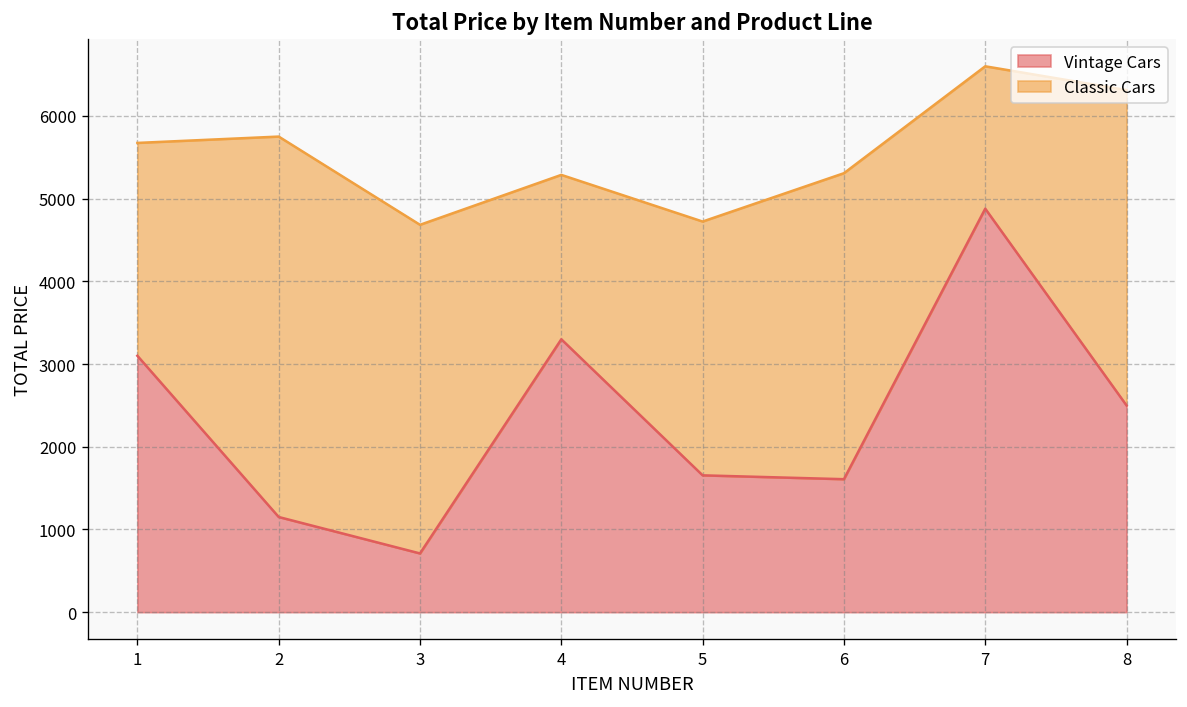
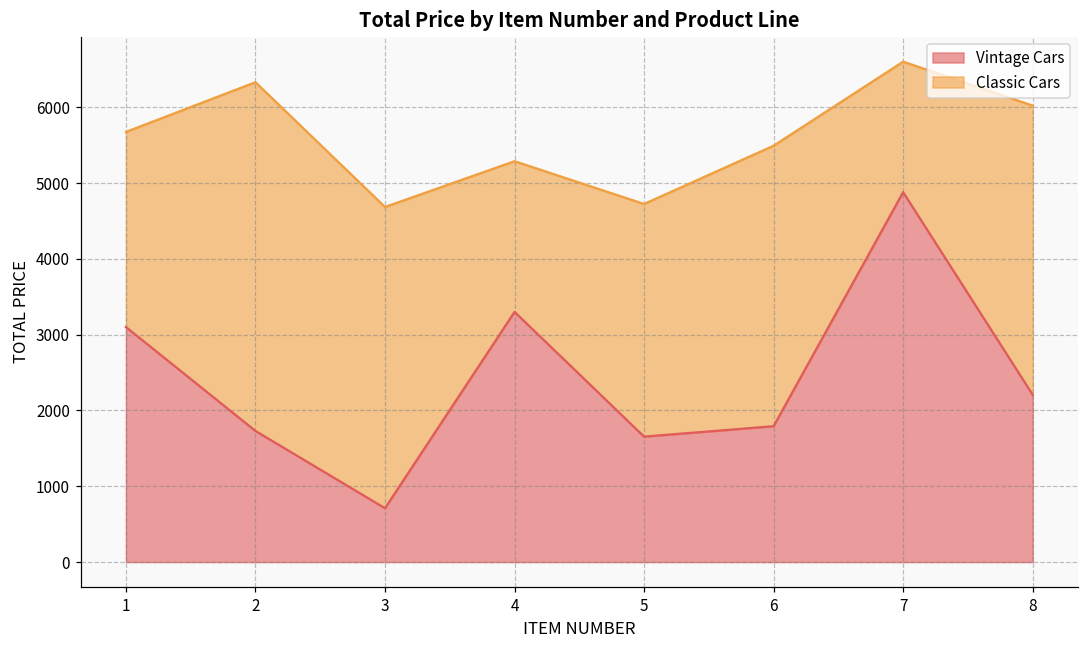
  {
    "Vintage Cars": {
      "1": 3100,
-     "2": 1200,
+     "2": 1700,
      "3": 700,
      "4": 3300,
      "5": 1700,
-     "6": 1600,
+     "6": 1800,
      "7": 4900,
-     "8": 2500
+     "8": 2200
    },
    "Classic Cars": {
      "1": 2600,
      "2": 4600,
      "3": 4000,
      "4": 2000,
      "5": 3100,
      "6": 3700,
      "7": 1700
    }
  }
